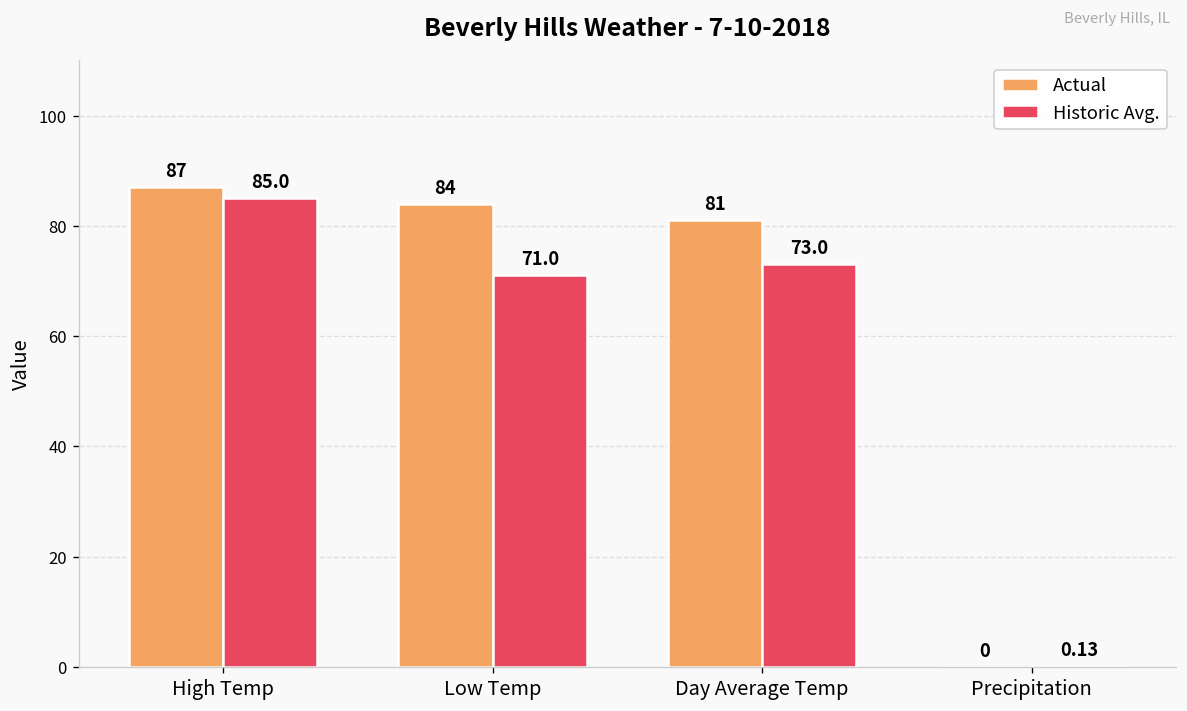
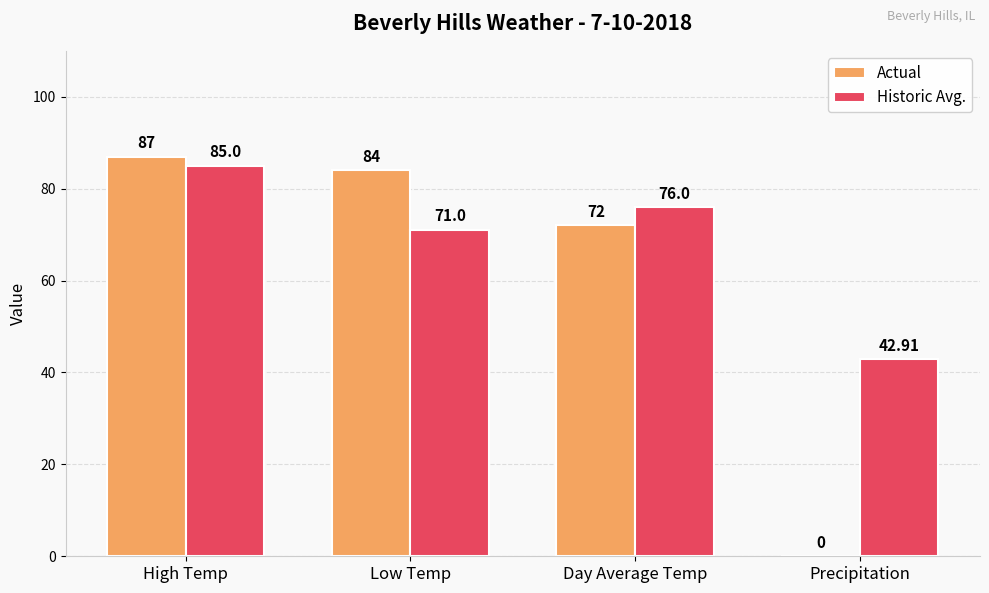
  {
    "Actual": {
      "High Temp": 87,
      "Low Temp": 84,
-     "Day Average Temp": 81,
+     "Day Average Temp": 72,
      "Precipitation": 0
    },
    "Historic Avg.": {
      "High Temp": 85.0,
      "Low Temp": 71.0,
-     "Day Average Temp": 73.0,
-     "Precipitation": 0.13
+     "Day Average Temp": 76.0,
+     "Precipitation": 42.91
    }
  }
